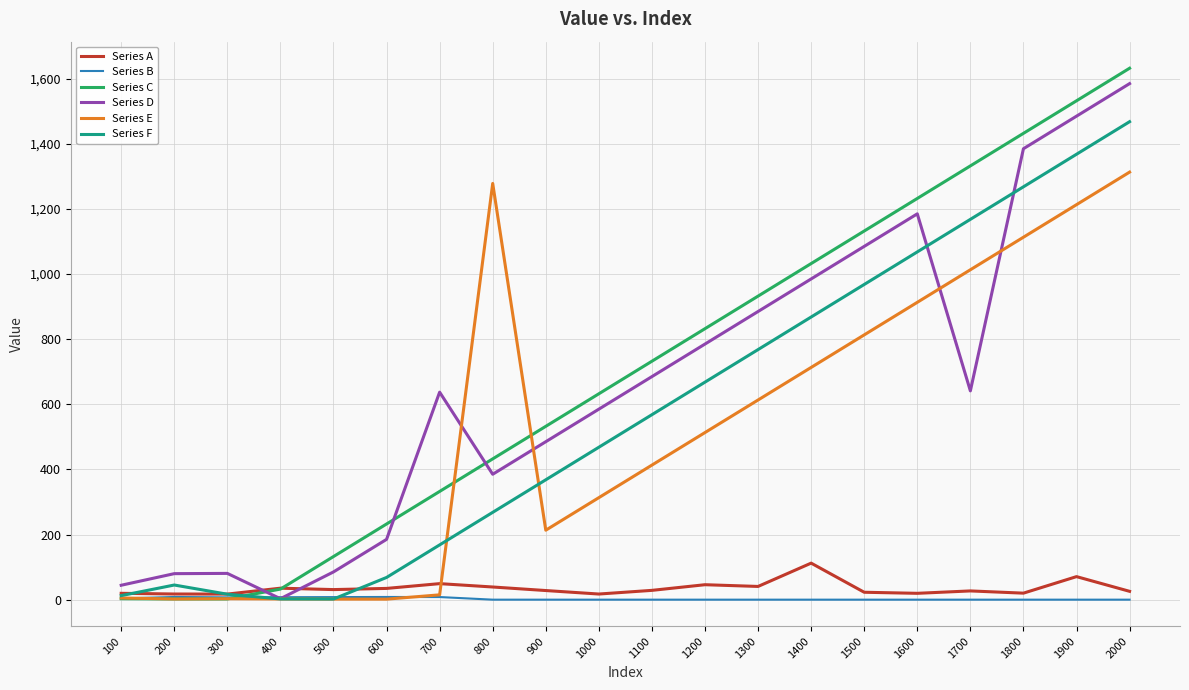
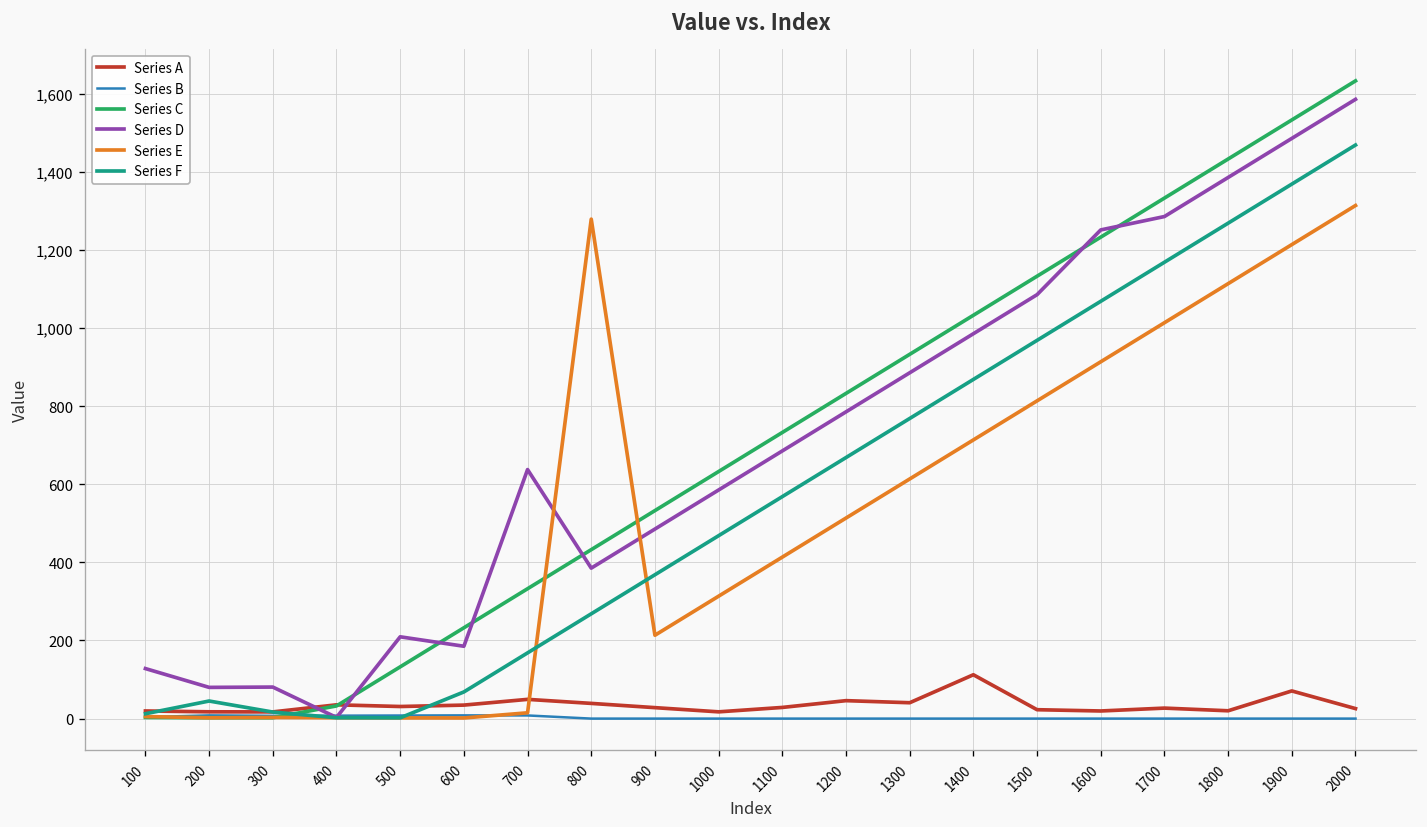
  {
    "Series A": {
      "200": "20",
      "500": "30",
      "600": "30",
      "700": "50",
      "800": "40",
      "900": "30",
      "1000": "20",
      "1100": "30",
      "1200": "50",
      "1300": "40",
      "1400": "110",
      "1500": "20",
      "1600": "20",
      "1700": "30",
      "1800": "20",
      "1900": "70",
      "2000": "30"
    },
    "Series B": {
      "800": "0",
      "900": "0",
      "1000": "0",
      "1100": "0",
      "1200": "0",
      "1300": "0",
      "1400": "0",
      "1500": "0",
      "1600": "0",
      "1700": "0",
      "1800": "0",
      "1900": "0",
      "2000": "0"
    },
    "Series D": {
-     "100": "40",
+     "100": "130",
      "200": "80",
      "300": "80",
-     "500": "90",
+     "500": "210",
      "600": "190",
      "700": "640",
      "800": "390",
      "900": "490",
      "1000": "590",
      "1100": "690",
      "1200": "790",
      "1300": "890",
      "1400": "990",
      "1500": "1,090",
-     "1600": "1,190",
-     "1700": "640",
+     "1600": "1,250",
+     "1700": "1,290",
      "1800": "1,390",
      "1900": "1,490",
      "2000": "1,590"
    },
    "Series E": {
      "800": "1,280",
      "900": "210",
      "1000": "310",
      "1100": "410",
      "1200": "510",
      "1300": "610",
      "1400": "710",
      "1500": "810",
      "1600": "910",
      "1700": "1,010",
      "1800": "1,110",
      "1900": "1,210",
      "2000": "1,310"
    }
  }
